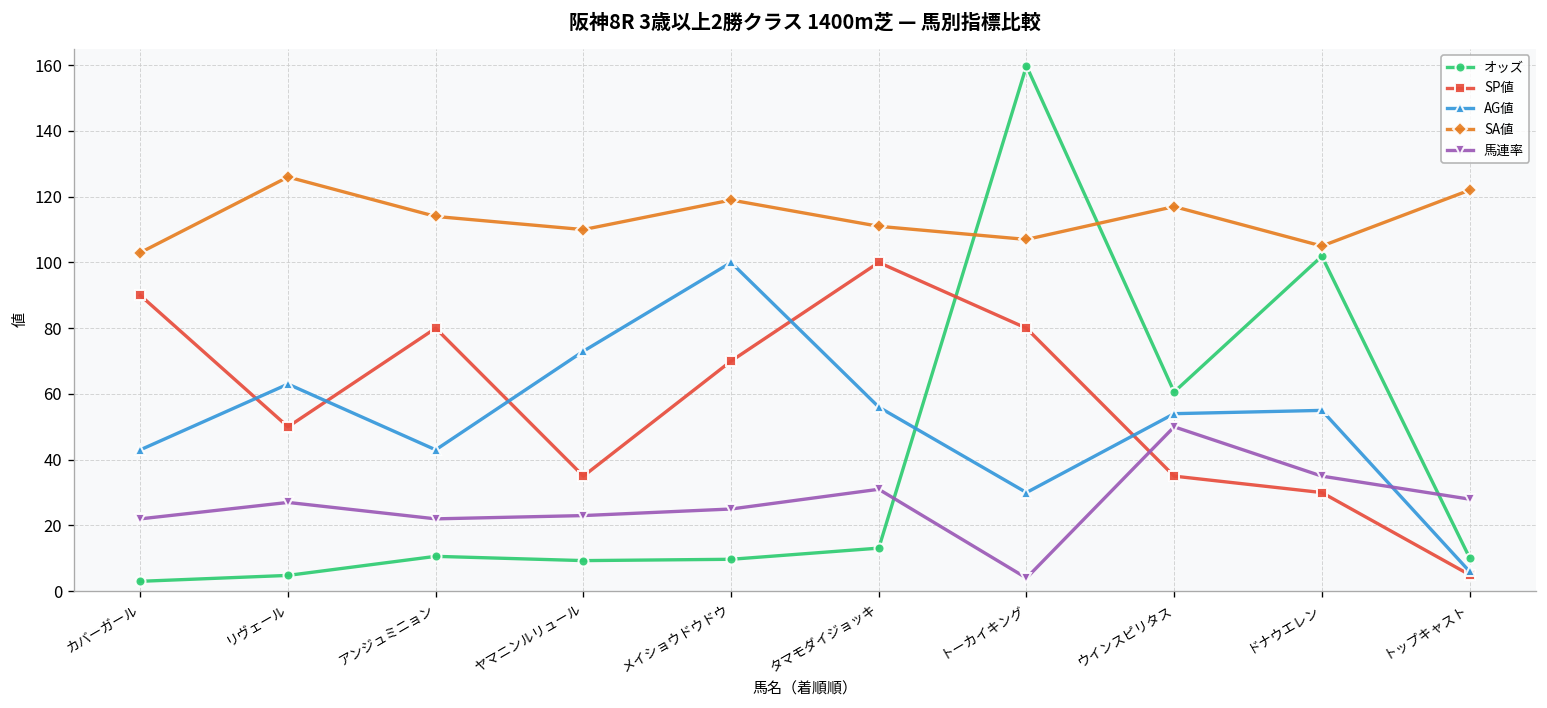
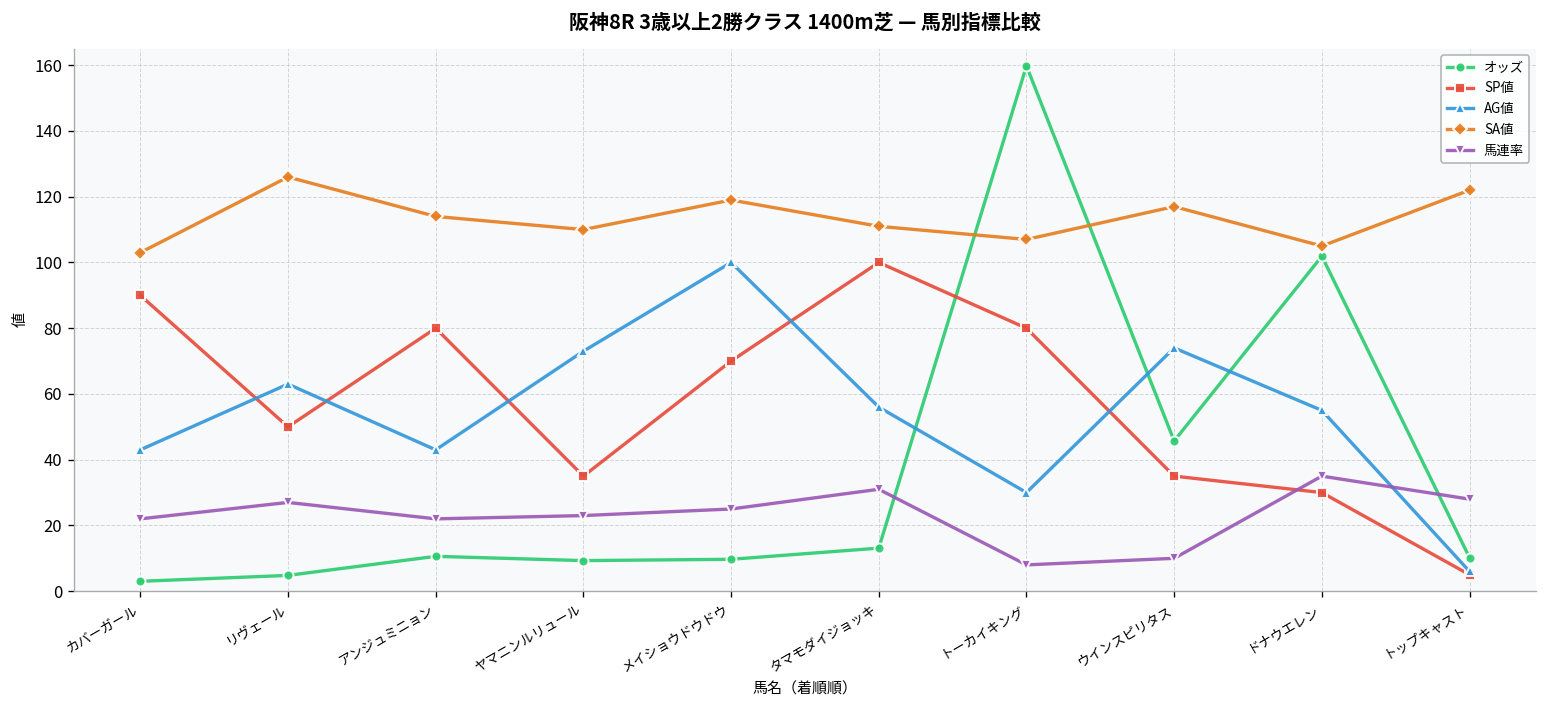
  {
    "オッズ": {
      "カバーガール": 3,
      "リヴェール": 5,
      "アンジュミニョン": 11,
      "ヤマニンルリュール": 9,
      "メイショウドウドウ": 10,
      "タマモダイジョッキ": 13,
      "トーカイキング": 160,
-     "ウインスピリタス": 61,
+     "ウインスピリタス": 46,
      "ドナウエレン": 102,
      "トップキャスト": 10
    },
    "AG値": {
      "カバーガール": 43,
      "リヴェール": 63,
      "アンジュミニョン": 43,
      "ヤマニンルリュール": 73,
      "メイショウドウドウ": 100,
      "タマモダイジョッキ": 56,
      "トーカイキング": 30,
-     "ウインスピリタス": 54,
+     "ウインスピリタス": 74,
      "ドナウエレン": 55,
      "トップキャスト": 6
    },
    "馬連率": {
      "カバーガール": 22,
      "リヴェール": 27,
      "アンジュミニョン": 22,
      "ヤマニンルリュール": 23,
      "メイショウドウドウ": 25,
      "タマモダイジョッキ": 31,
-     "トーカイキング": 4,
-     "ウインスピリタス": 50,
+     "トーカイキング": 8,
+     "ウインスピリタス": 10,
      "ドナウエレン": 35,
      "トップキャスト": 28
    }
  }
